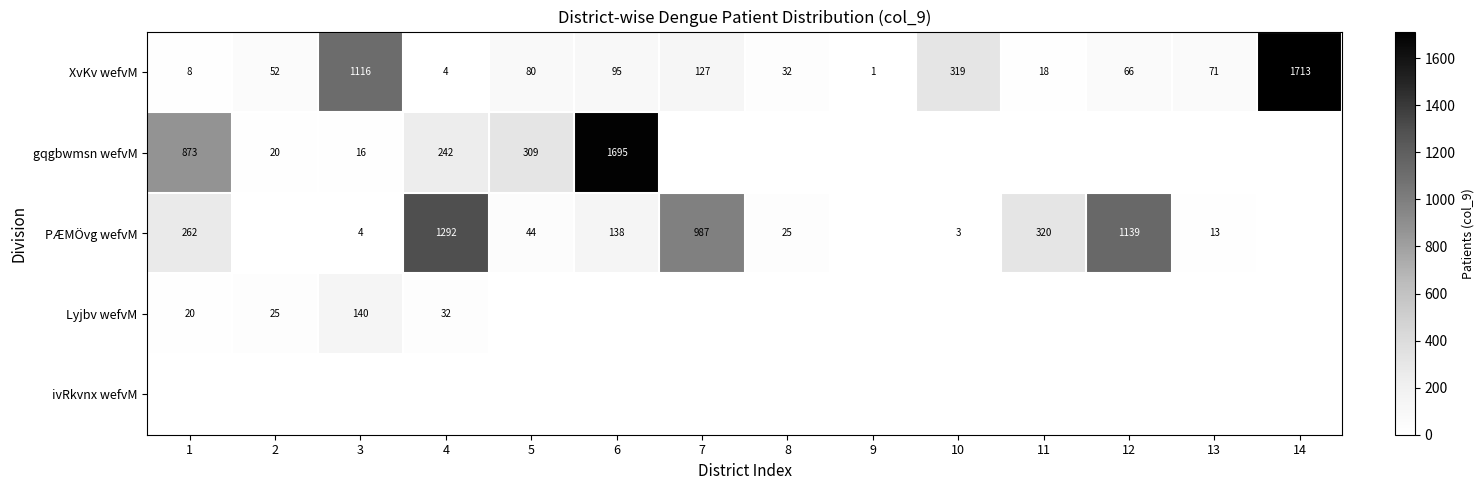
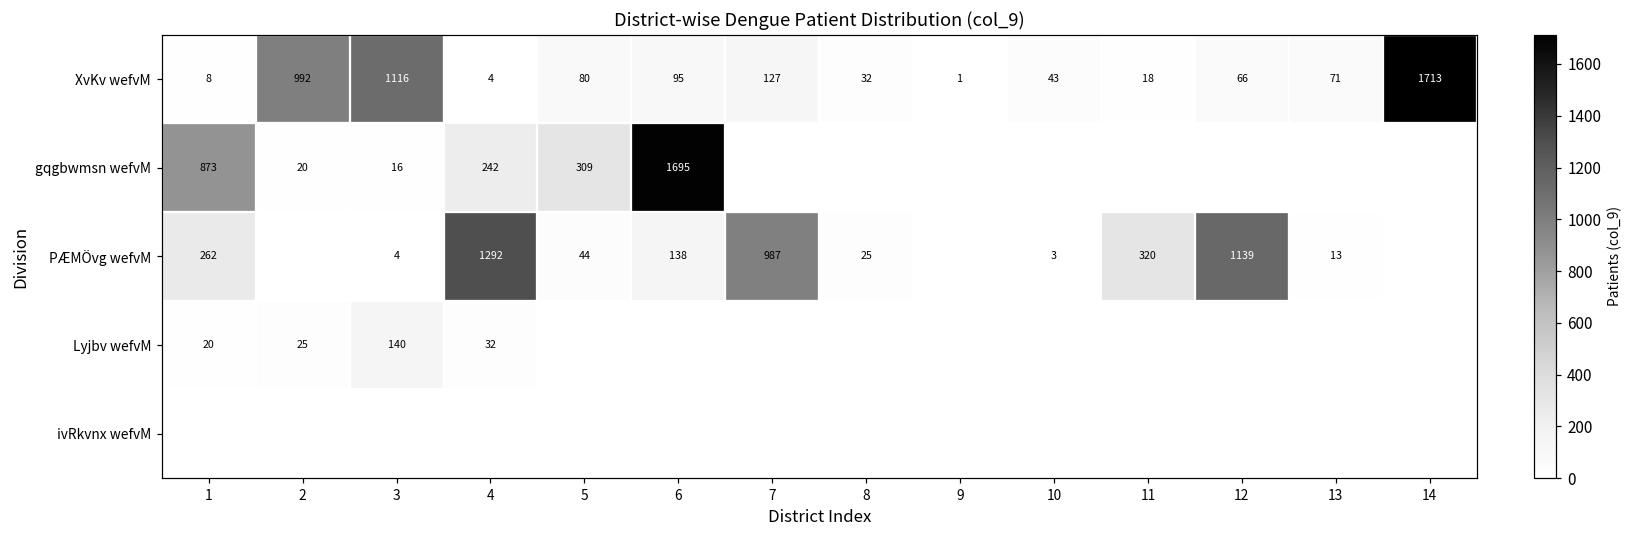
  {
    "XvKv wefvM": {
      "1": 8,
-     "2": 52,
+     "2": 992,
      "3": 1116,
      "4": 4,
      "5": 80,
      "6": 95,
      "7": 127,
      "8": 32,
      "9": 1,
-     "10": 319,
+     "10": 43,
      "11": 18,
      "12": 66,
      "13": 71,
      "14": 1713
    },
    "gqgbwmsn wefvM": {
      "1": 873,
      "2": 20,
      "3": 16,
      "4": 242,
      "5": 309,
      "6": 1695
    },
    "PÆMÖvg wefvM": {
      "1": 262,
      "3": 4,
      "4": 1292,
      "5": 44,
      "6": 138,
      "7": 987,
      "8": 25,
      "10": 3,
      "11": 320,
      "12": 1139,
      "13": 13
    },
    "Lyjbv wefvM": {
      "1": 20,
      "2": 25,
      "3": 140,
      "4": 32
    }
  }
